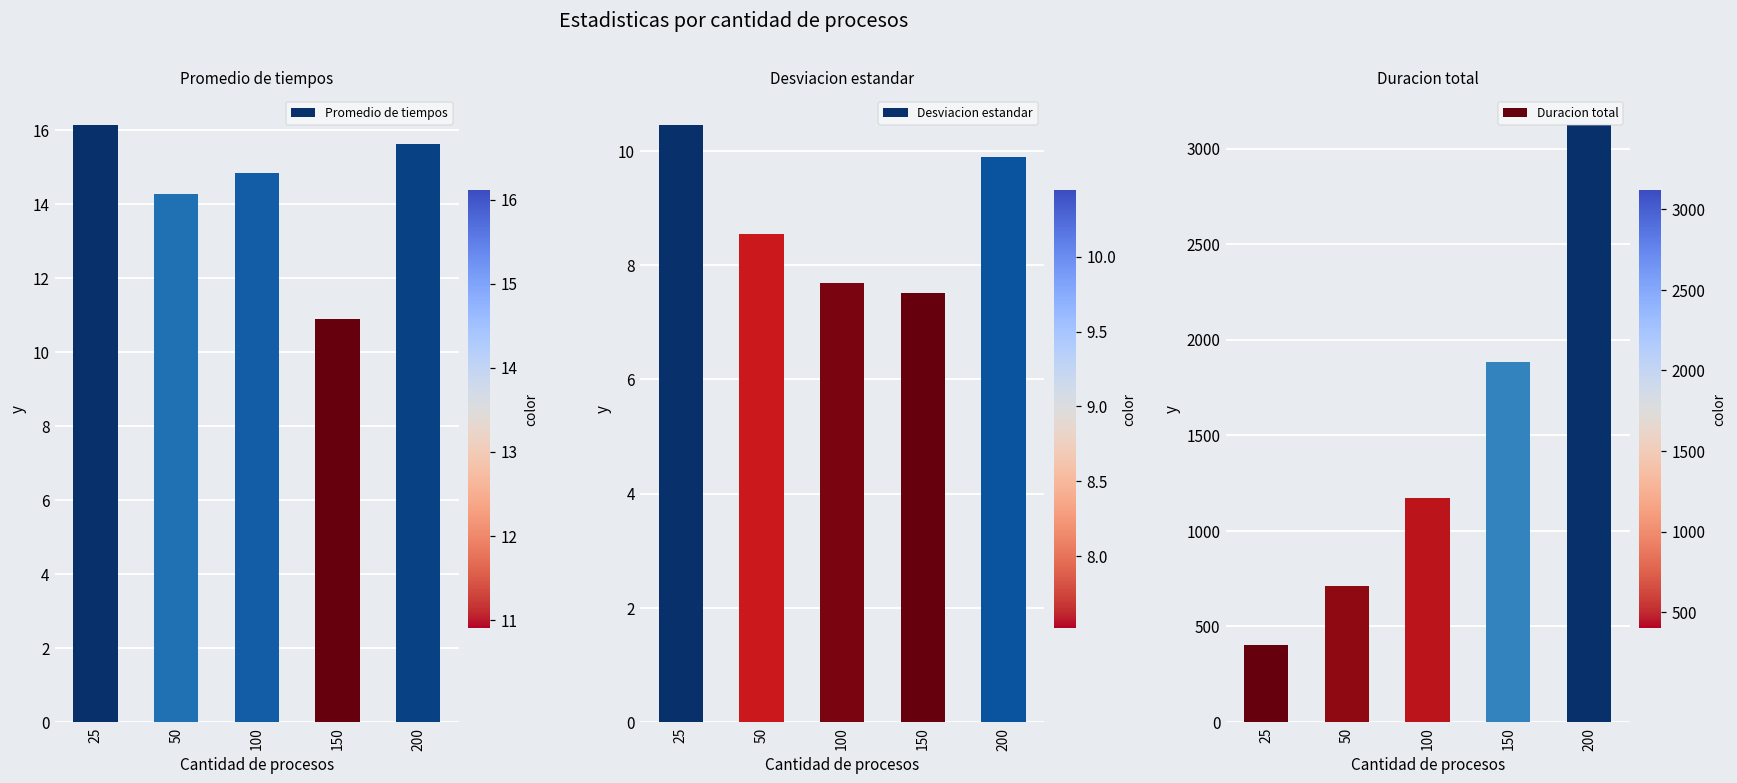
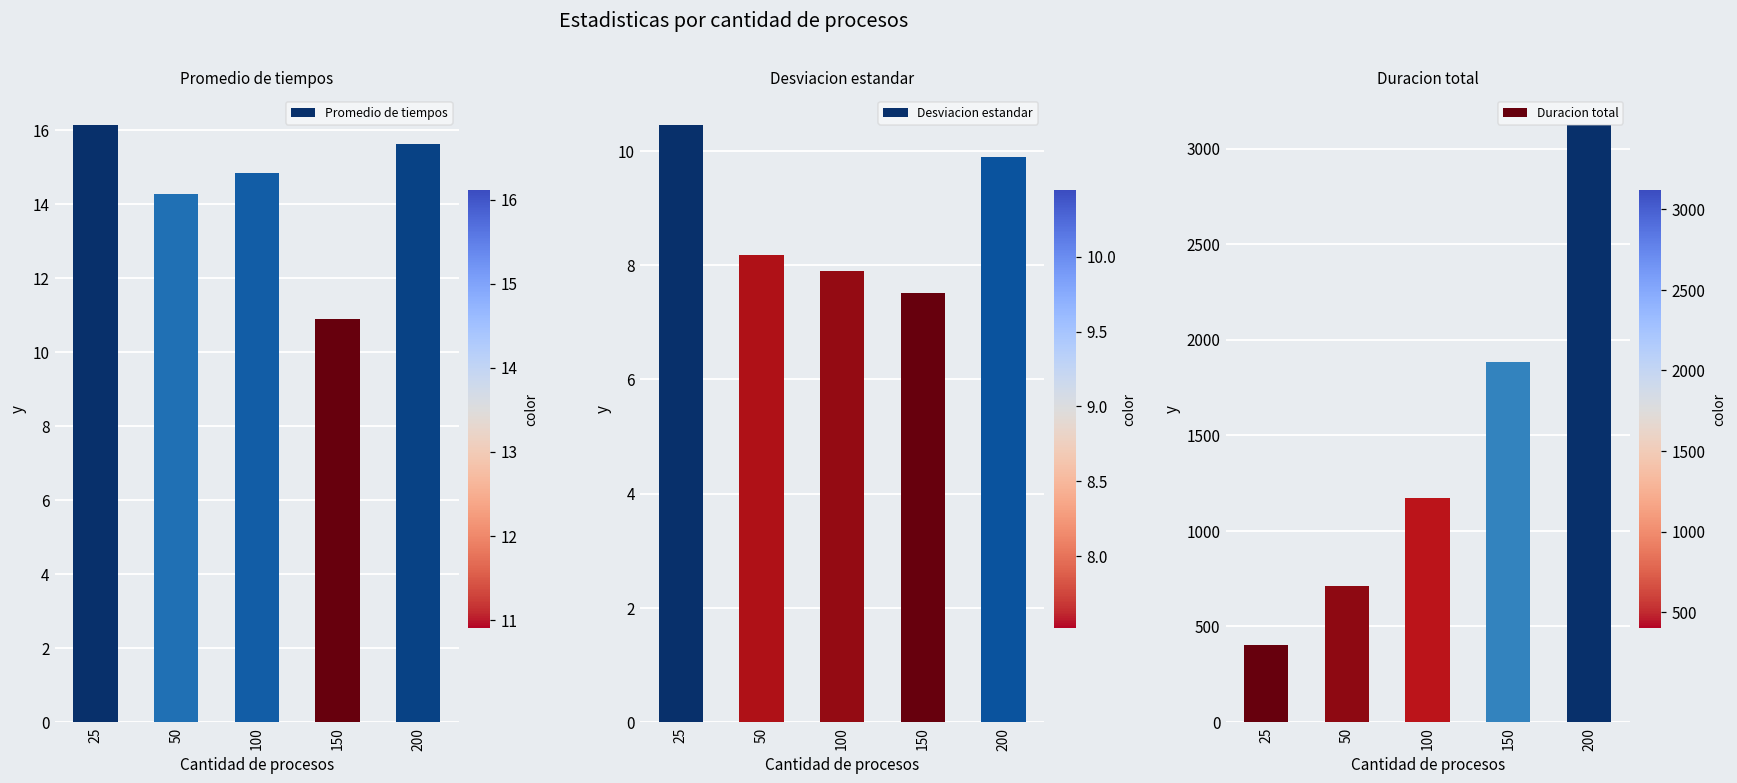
  {
    "Promedio de tiempos": {
      "25": 16.1,
      "50": 14.3,
      "100": 14.8,
      "150": 10.9,
      "200": 15.6
    },
    "Desviacion estandar": {
      "25": 10.4,
-     "50": 8.6,
-     "100": 7.7,
+     "50": 8.2,
+     "100": 7.9,
      "150": 7.5,
      "200": 9.9
    },
    "Duracion total": {
      "25": 400,
      "50": 710,
      "100": 1170,
      "150": 1890,
      "200": 3120
    }
  }
